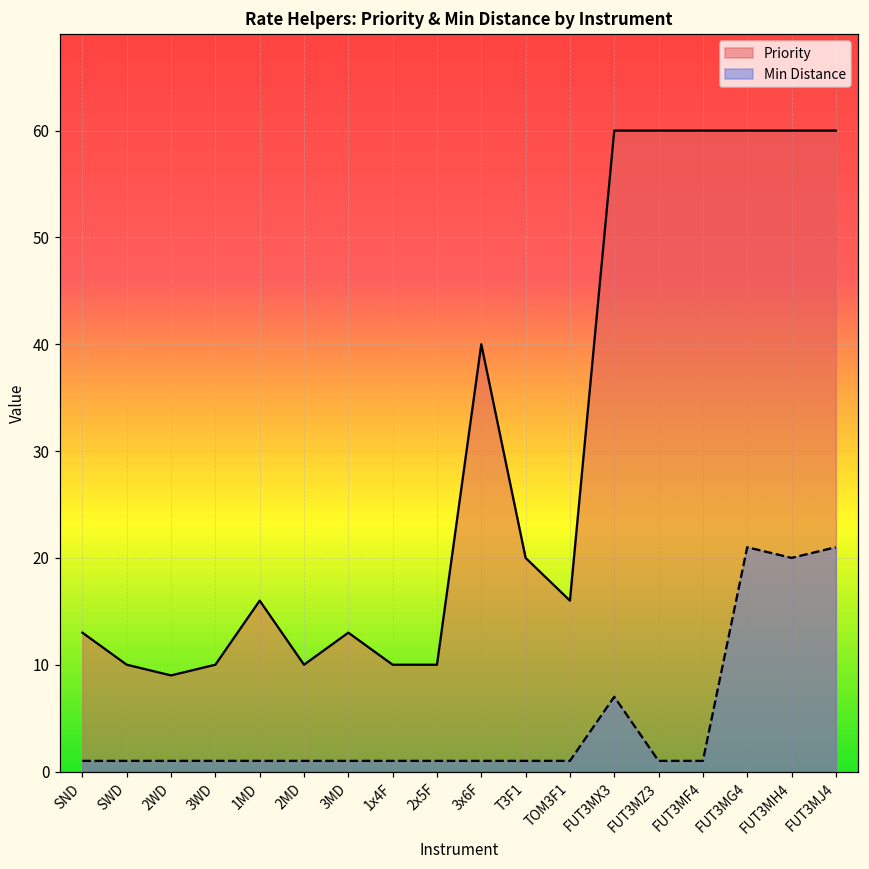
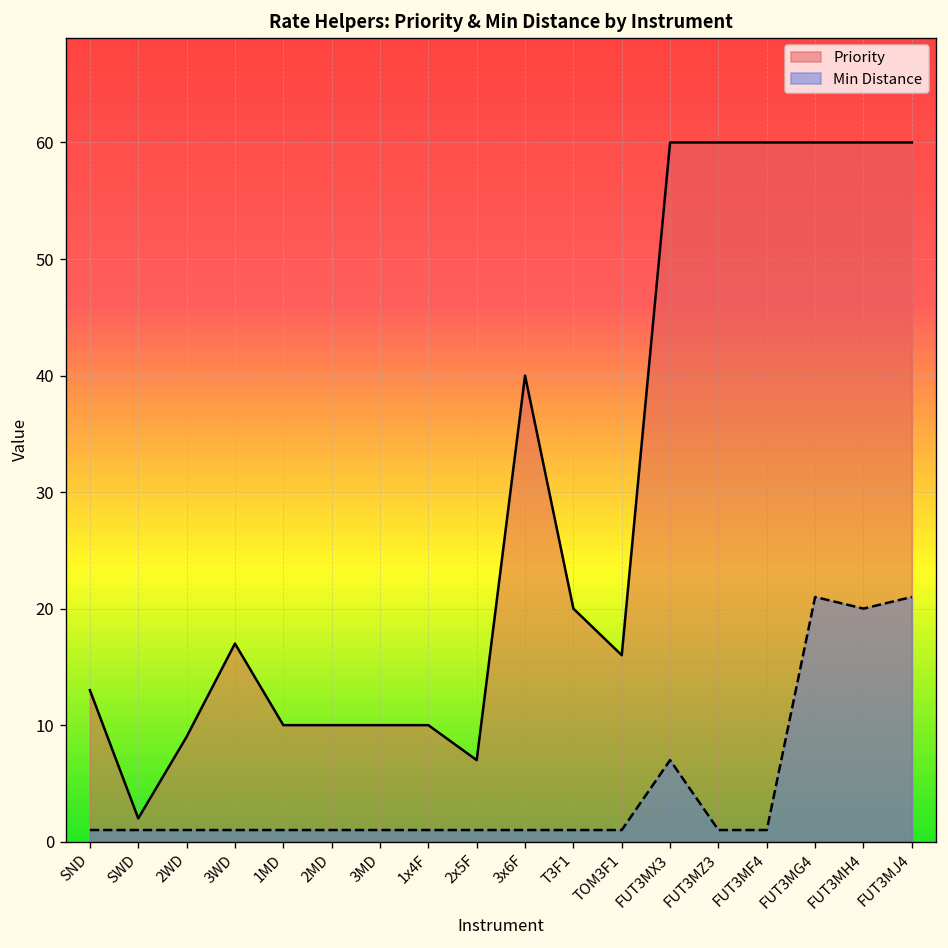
  {
    "Priority": {
      "SND": 13,
-     "SWD": 10,
+     "SWD": 2,
      "2WD": 9,
-     "3WD": 10,
-     "1MD": 16,
+     "3WD": 17,
+     "1MD": 10,
      "2MD": 10,
-     "3MD": 13,
+     "3MD": 10,
      "1x4F": 10,
-     "2x5F": 10,
+     "2x5F": 7,
      "3x6F": 40,
      "T3F1": 20,
      "TOM3F1": 16,
      "FUT3MX3": 60,
      "FUT3MZ3": 60,
      "FUT3MF4": 60,
      "FUT3MG4": 60,
      "FUT3MH4": 60,
      "FUT3MJ4": 60
    },
    "Min Distance": {
      "SND": 1,
      "SWD": 1,
      "2WD": 1,
      "3WD": 1,
      "1MD": 1,
      "2MD": 1,
      "3MD": 1,
      "1x4F": 1,
      "2x5F": 1,
      "3x6F": 1,
      "T3F1": 1,
      "TOM3F1": 1,
      "FUT3MX3": 7,
      "FUT3MZ3": 1,
      "FUT3MF4": 1,
      "FUT3MG4": 21,
      "FUT3MH4": 20,
      "FUT3MJ4": 21
    }
  }
